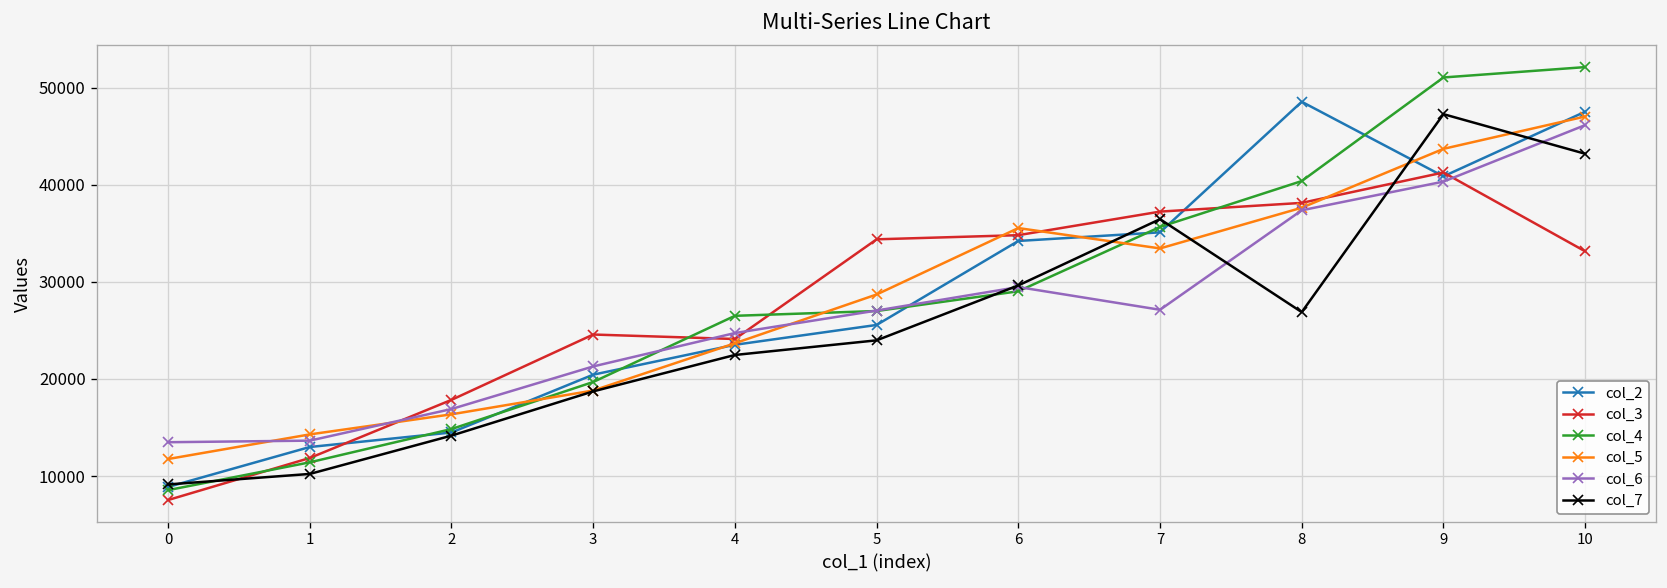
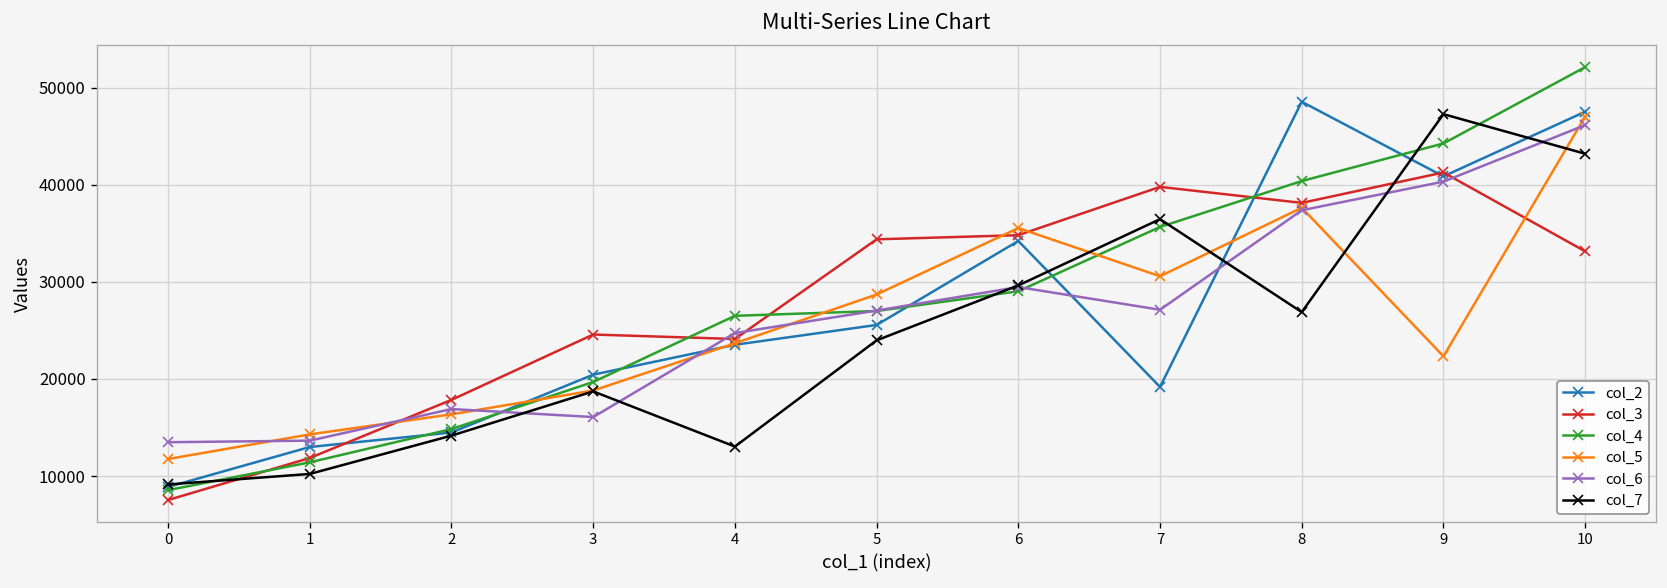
  {
    "col_2": {
      "1": 13000,
      "2": 14000,
      "3": 20000,
      "5": 26000,
      "6": 34000,
-     "7": 35000,
+     "7": 19000,
      "8": 49000,
      "9": 41000,
      "10": 48000
    },
    "col_3": {
      "0": 8000,
      "1": 12000,
      "2": 18000,
      "3": 25000,
      "4": 24000,
      "5": 34000,
      "6": 35000,
-     "7": 37000,
+     "7": 40000,
      "8": 38000,
      "9": 41000,
      "10": 33000
    },
    "col_4": {
      "0": 9000,
      "1": 11000,
      "2": 15000,
      "3": 20000,
      "4": 26000,
      "6": 29000,
      "7": 36000,
      "8": 40000,
-     "9": 51000,
+     "9": 44000,
      "10": 52000
    },
    "col_5": {
      "0": 12000,
      "1": 14000,
      "2": 16000,
      "5": 29000,
      "6": 36000,
-     "7": 33000,
-     "9": 44000,
+     "7": 31000,
+     "9": 22000,
      "10": 47000
    },
    "col_6": {
      "0": 13000,
      "1": 14000,
      "2": 17000,
-     "3": 21000,
+     "3": 16000,
      "4": 25000,
      "7": 27000,
      "9": 40000,
      "10": 46000
    },
    "col_7": {
      "1": 10000,
      "2": 14000,
-     "4": 22000,
+     "4": 13000,
      "5": 24000,
      "7": 36000,
      "8": 27000,
      "9": 47000,
      "10": 43000
    }
  }
